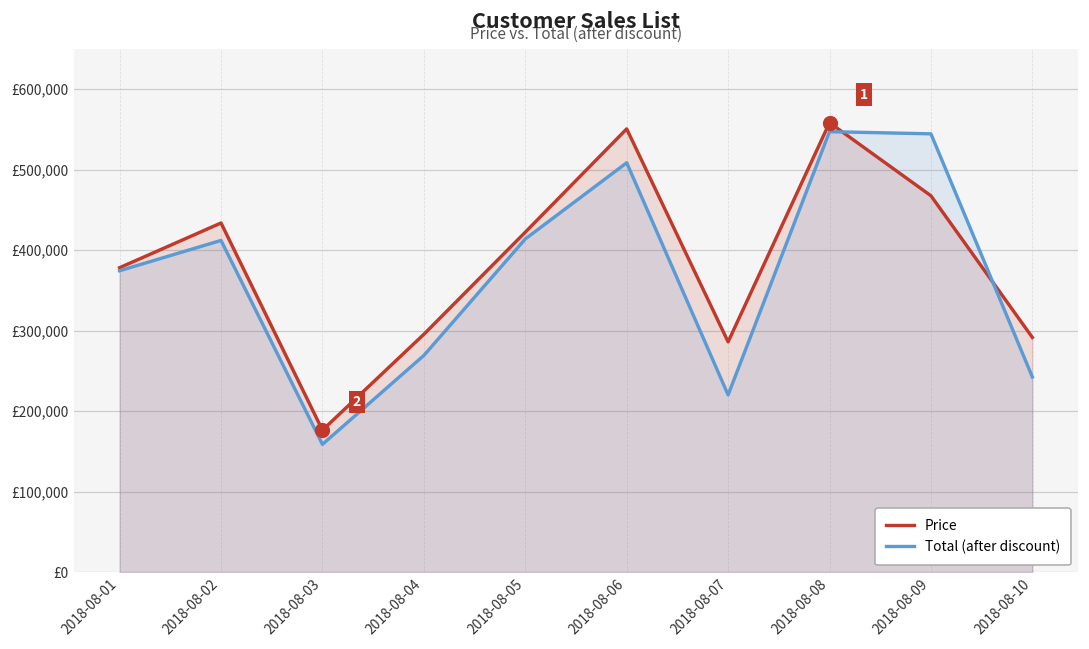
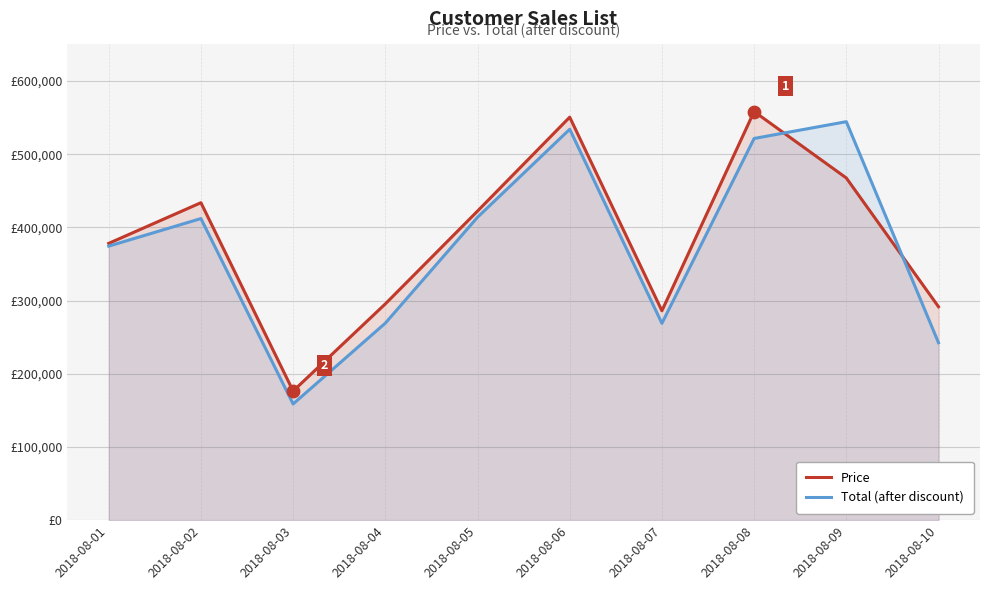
  {
    "Total (after discount)": {
      "2018-08-01": "£370,000",
      "2018-08-02": "£410,000",
      "2018-08-03": "£160,000",
      "2018-08-04": "£270,000",
      "2018-08-05": "£410,000",
-     "2018-08-06": "£510,000",
-     "2018-08-07": "£220,000",
-     "2018-08-08": "£550,000",
+     "2018-08-06": "£530,000",
+     "2018-08-07": "£270,000",
+     "2018-08-08": "£520,000",
      "2018-08-09": "£540,000",
      "2018-08-10": "£240,000"
    }
  }
